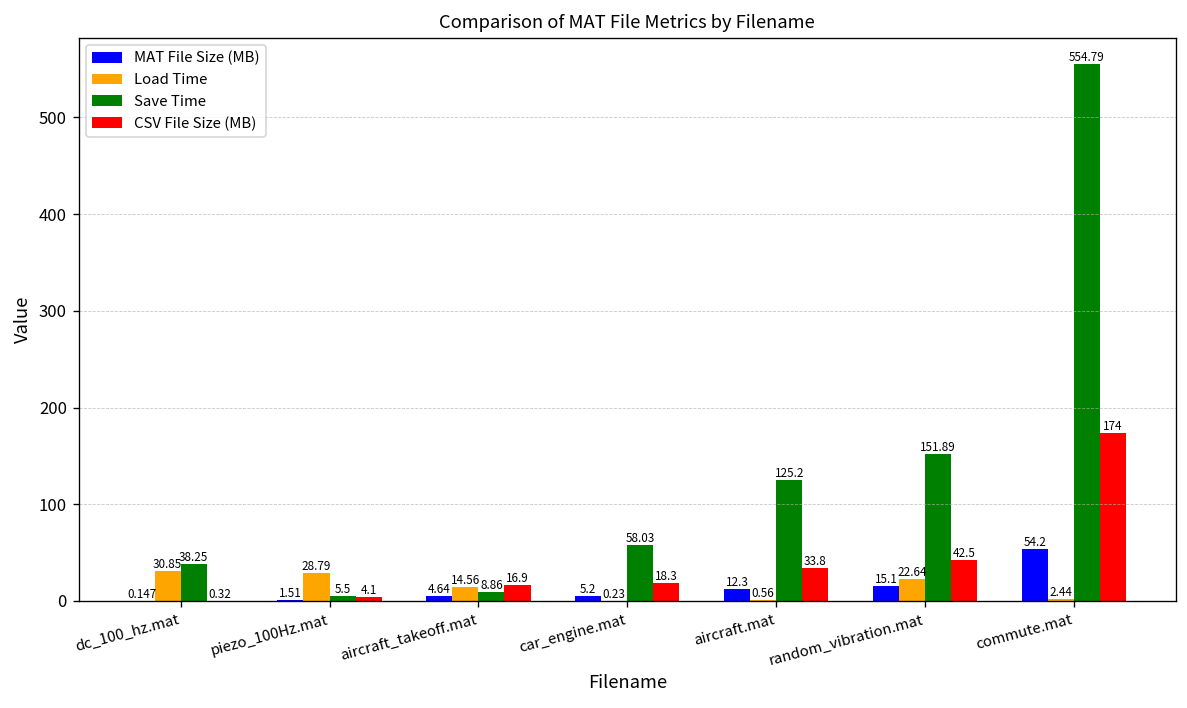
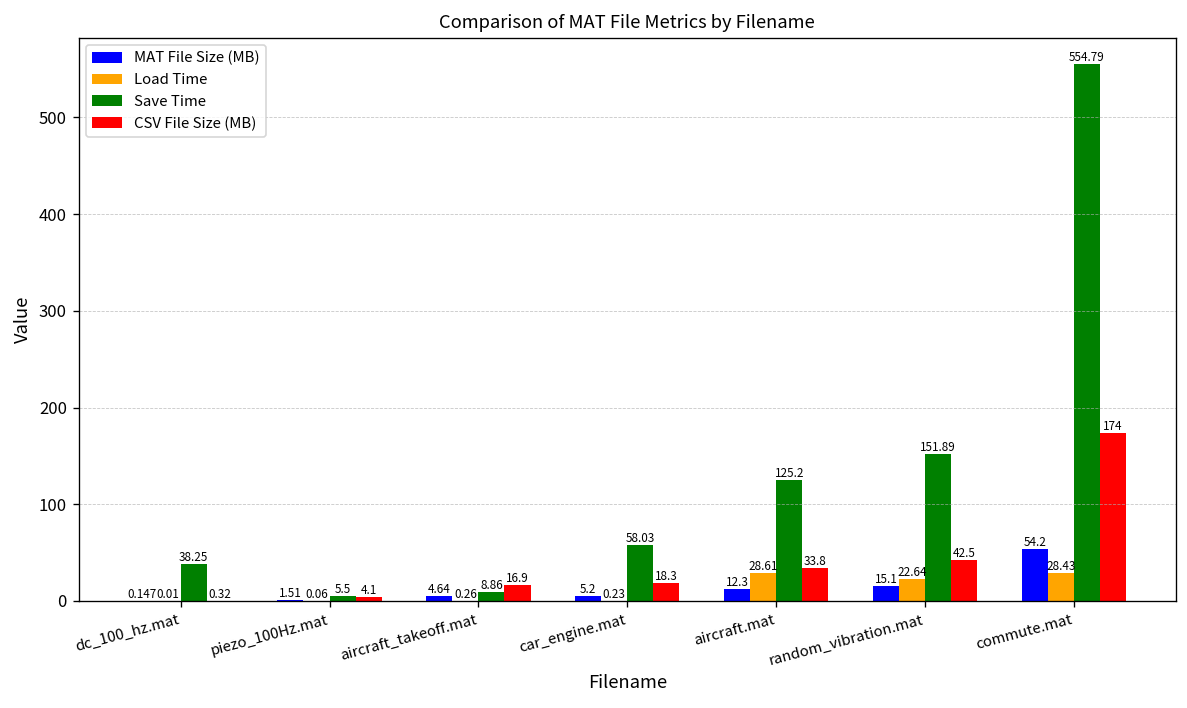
  {
    "MAT File Size (MB)": {
      "dc_100_hz.mat": 0.147,
      "piezo_100Hz.mat": 1.51,
      "aircraft_takeoff.mat": 4.64,
      "car_engine.mat": 5.2,
      "aircraft.mat": 12.3,
      "random_vibration.mat": 15.1,
      "commute.mat": 54.2
    },
    "Load Time": {
-     "dc_100_hz.mat": 30.85,
-     "piezo_100Hz.mat": 28.79,
-     "aircraft_takeoff.mat": 14.56,
+     "dc_100_hz.mat": 0.01,
+     "piezo_100Hz.mat": 0.06,
+     "aircraft_takeoff.mat": 0.26,
      "car_engine.mat": 0.23,
-     "aircraft.mat": 0.56,
+     "aircraft.mat": 28.61,
      "random_vibration.mat": 22.64,
-     "commute.mat": 2.44
+     "commute.mat": 28.43
    },
    "Save Time": {
      "dc_100_hz.mat": 38.25,
      "piezo_100Hz.mat": 5.5,
      "aircraft_takeoff.mat": 8.86,
      "car_engine.mat": 58.03,
      "aircraft.mat": 125.2,
      "random_vibration.mat": 151.89,
      "commute.mat": 554.79
    },
    "CSV File Size (MB)": {
      "dc_100_hz.mat": 0.32,
      "piezo_100Hz.mat": 4.1,
      "aircraft_takeoff.mat": 16.9,
      "car_engine.mat": 18.3,
      "aircraft.mat": 33.8,
      "random_vibration.mat": 42.5,
      "commute.mat": 174
    }
  }
